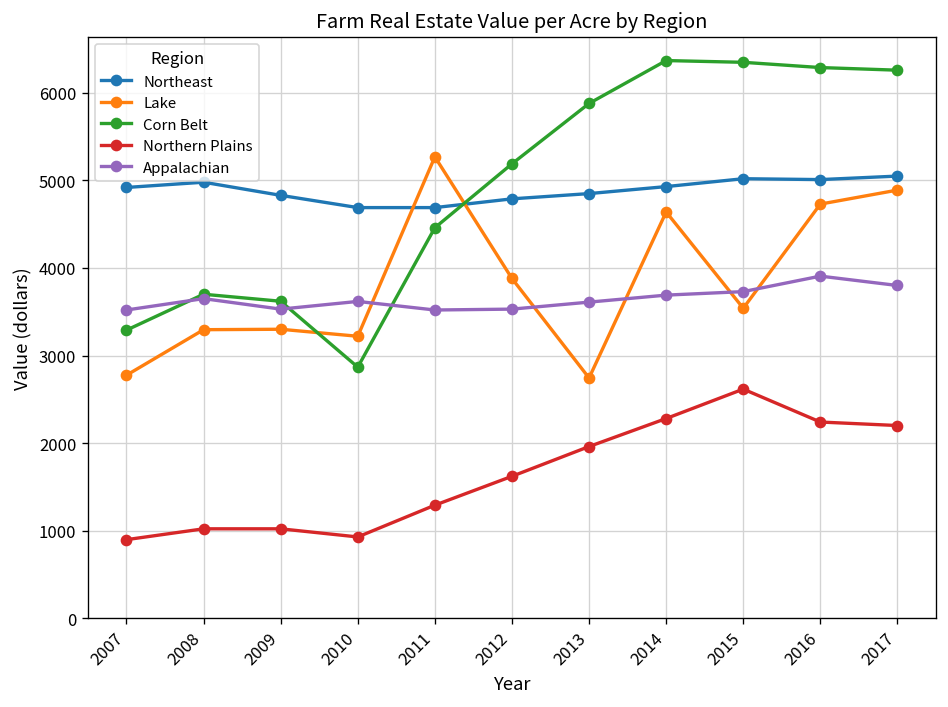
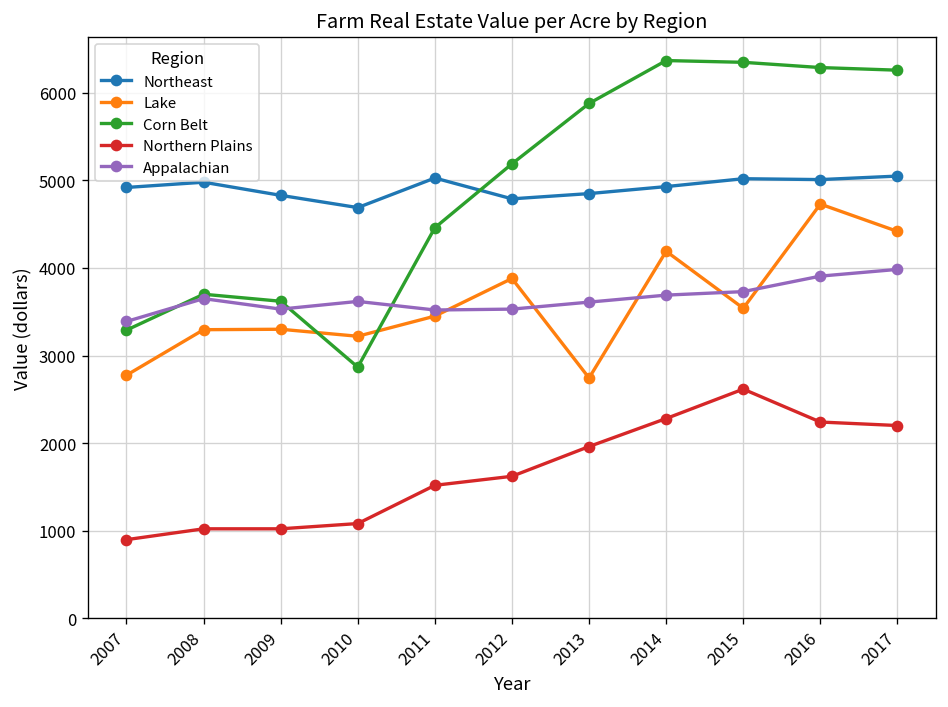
  {
    "Northeast": {
      "2009": 4800,
      "2010": 4700,
-     "2011": 4700,
+     "2011": 5000,
      "2012": 4800,
      "2013": 4900,
      "2014": 4900,
      "2015": 5000,
      "2016": 5000,
      "2017": 5100
    },
    "Lake": {
      "2007": 2800,
      "2008": 3300,
      "2009": 3300,
      "2010": 3200,
-     "2011": 5300,
+     "2011": 3500,
      "2012": 3900,
      "2013": 2700,
-     "2014": 4600,
+     "2014": 4200,
      "2015": 3500,
      "2016": 4700,
-     "2017": 4900
+     "2017": 4400
    },
    "Corn Belt": {
      "2007": 3300,
      "2008": 3700,
      "2009": 3600,
      "2010": 2900,
      "2011": 4500,
      "2012": 5200,
      "2013": 5900,
      "2014": 6400,
      "2015": 6400,
      "2016": 6300,
      "2017": 6300
    },
    "Northern Plains": {
      "2007": 900,
      "2008": 1000,
      "2009": 1000,
-     "2010": 900,
-     "2011": 1300,
+     "2010": 1100,
+     "2011": 1500,
      "2012": 1600,
      "2013": 2000,
      "2014": 2300,
      "2015": 2600,
      "2016": 2200,
      "2017": 2200
    },
    "Appalachian": {
-     "2007": 3500,
+     "2007": 3400,
      "2008": 3700,
      "2009": 3500,
      "2010": 3600,
      "2011": 3500,
      "2012": 3500,
      "2013": 3600,
      "2014": 3700,
      "2015": 3700,
      "2016": 3900,
-     "2017": 3800
+     "2017": 4000
    }
  }
